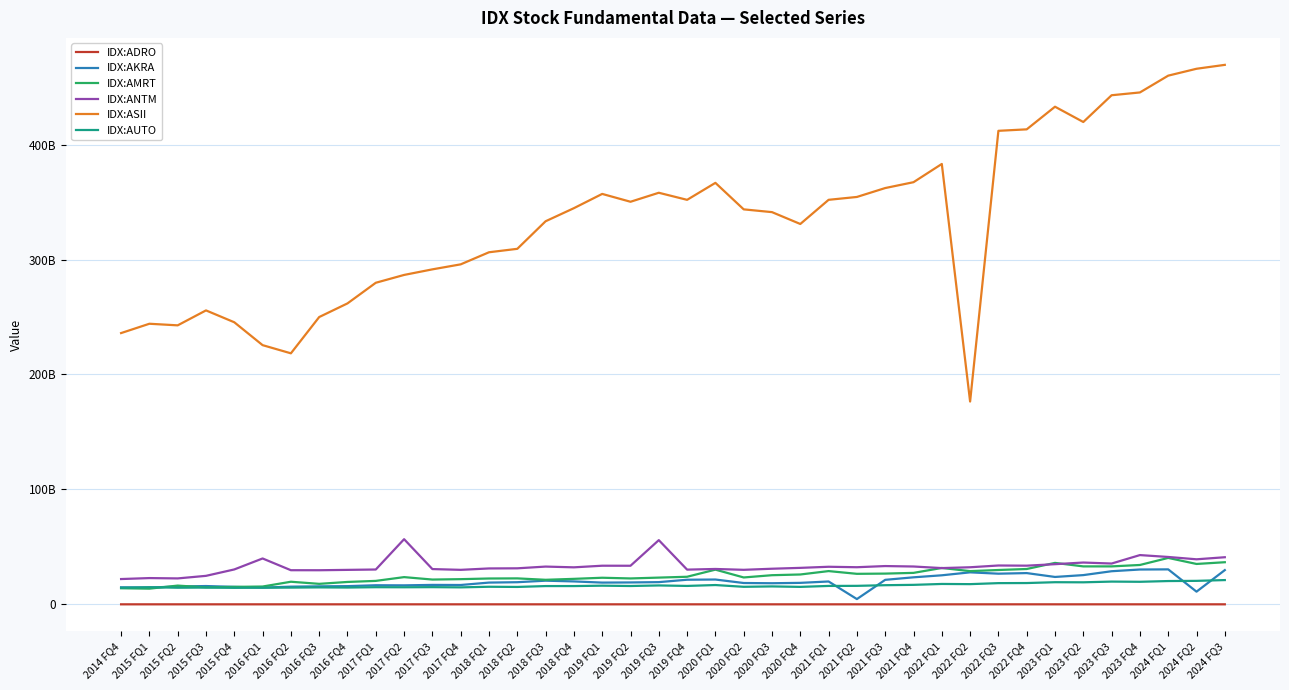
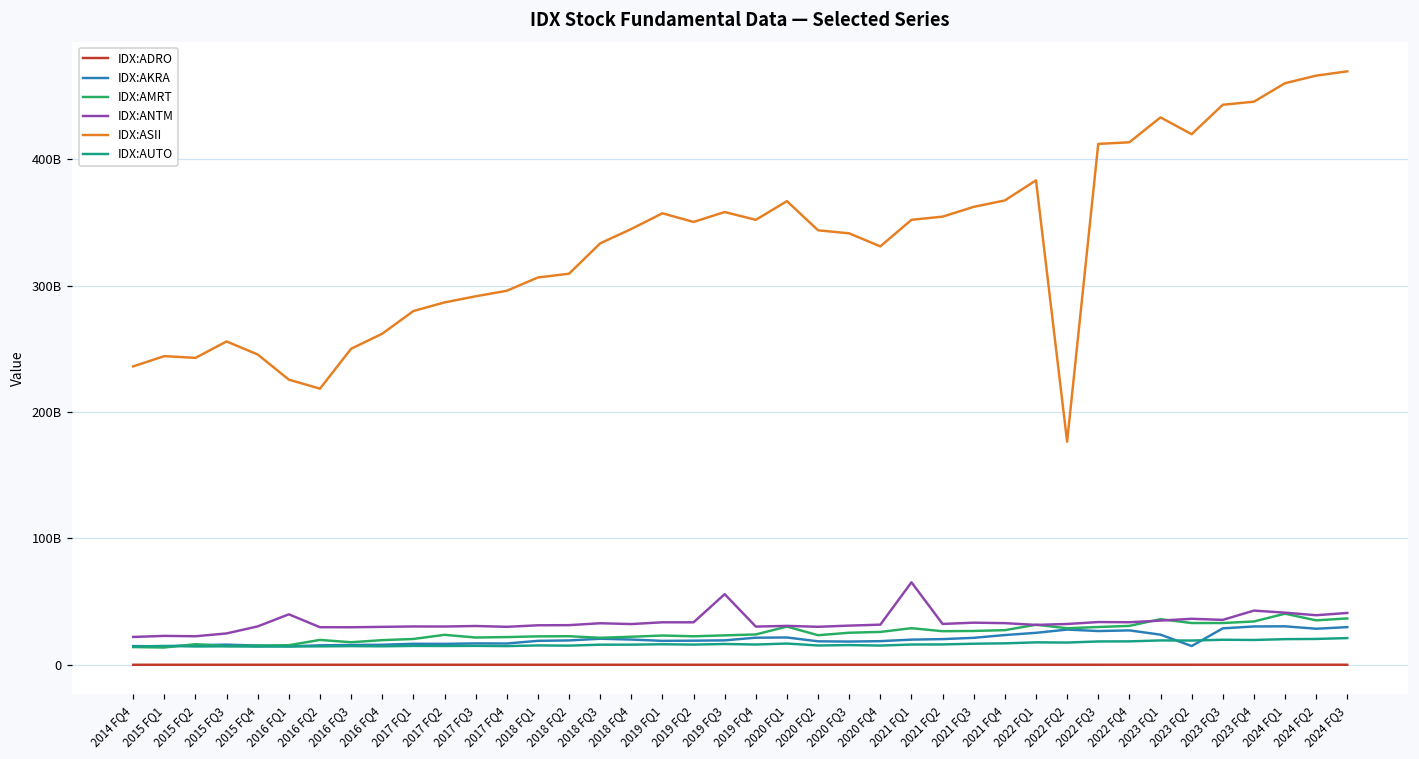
  {
    "IDX:ADRO": {
      "2014 FQ4": 0,
      "2015 FQ1": 0,
      "2015 FQ2": 0,
      "2015 FQ3": 0,
      "2015 FQ4": 0,
      "2016 FQ1": 0,
      "2016 FQ2": 0,
      "2016 FQ3": 0,
      "2016 FQ4": 0,
      "2017 FQ1": 0,
      "2017 FQ2": 0,
      "2017 FQ3": 0,
      "2017 FQ4": 0,
      "2018 FQ1": 0,
      "2018 FQ2": 0,
      "2018 FQ3": 0,
      "2018 FQ4": 0,
      "2019 FQ1": 0,
      "2019 FQ2": 0,
      "2019 FQ3": 0,
      "2019 FQ4": 0,
      "2020 FQ1": 0,
      "2020 FQ2": 0,
      "2020 FQ3": 0,
      "2020 FQ4": 0,
      "2021 FQ1": 0,
      "2021 FQ2": 0,
      "2021 FQ3": 0,
      "2021 FQ4": 0,
      "2022 FQ1": 0,
      "2022 FQ2": 0,
      "2022 FQ3": 0,
      "2022 FQ4": 0,
      "2023 FQ1": 0,
      "2023 FQ2": 0,
      "2023 FQ3": 0,
      "2023 FQ4": 0,
      "2024 FQ1": 0,
      "2024 FQ2": 0,
      "2024 FQ3": 0
    },
    "IDX:AKRA": {
      "2018 FQ1": 19000000000,
      "2018 FQ2": 19000000000,
      "2019 FQ1": 19000000000,
      "2019 FQ2": 19000000000,
      "2019 FQ3": 19000000000,
      "2019 FQ4": 21000000000,
      "2020 FQ1": 22000000000,
      "2020 FQ2": 19000000000,
      "2020 FQ3": 18000000000,
      "2020 FQ4": 19000000000,
      "2021 FQ1": 20000000000,
-     "2021 FQ2": 5000000000,
+     "2021 FQ2": 20000000000,
      "2021 FQ3": 21000000000,
      "2021 FQ4": 24000000000,
      "2022 FQ1": 25000000000,
      "2022 FQ3": 27000000000,
      "2022 FQ4": 27000000000,
      "2023 FQ1": 24000000000,
-     "2023 FQ2": 25000000000,
+     "2023 FQ2": 15000000000,
      "2023 FQ3": 29000000000,
      "2023 FQ4": 30000000000,
      "2024 FQ1": 30000000000,
-     "2024 FQ2": 11000000000,
+     "2024 FQ2": 28000000000,
      "2024 FQ3": 30000000000
    },
    "IDX:ANTM": {
      "2014 FQ4": 22000000000,
      "2015 FQ1": 23000000000,
      "2015 FQ2": 23000000000,
      "2015 FQ3": 25000000000,
      "2015 FQ4": 30000000000,
      "2016 FQ1": 40000000000,
      "2016 FQ2": 30000000000,
      "2016 FQ3": 30000000000,
      "2016 FQ4": 30000000000,
      "2017 FQ1": 30000000000,
-     "2017 FQ2": 57000000000,
+     "2017 FQ2": 30000000000,
      "2017 FQ3": 31000000000,
      "2017 FQ4": 30000000000,
      "2018 FQ1": 31000000000,
      "2018 FQ2": 31000000000,
      "2018 FQ3": 33000000000,
      "2018 FQ4": 32000000000,
      "2019 FQ1": 34000000000,
      "2019 FQ2": 34000000000,
      "2019 FQ3": 56000000000,
      "2019 FQ4": 30000000000,
      "2020 FQ2": 30000000000,
      "2020 FQ3": 31000000000,
      "2020 FQ4": 32000000000,
-     "2021 FQ1": 33000000000,
+     "2021 FQ1": 65000000000,
      "2021 FQ2": 32000000000,
      "2021 FQ3": 33000000000,
      "2021 FQ4": 33000000000,
      "2022 FQ2": 32000000000,
      "2022 FQ3": 34000000000,
      "2022 FQ4": 34000000000,
      "2023 FQ2": 36000000000,
      "2023 FQ3": 36000000000,
      "2023 FQ4": 43000000000,
      "2024 FQ2": 39000000000,
      "2024 FQ3": 41000000000
    },
    "IDX:ASII": {
      "2014 FQ4": 236000000000,
      "2015 FQ1": 244000000000,
      "2015 FQ2": 243000000000,
      "2015 FQ3": 256000000000,
      "2015 FQ4": 245000000000,
      "2016 FQ1": 226000000000,
      "2016 FQ2": 218000000000,
      "2016 FQ3": 250000000000,
      "2016 FQ4": 262000000000,
      "2017 FQ1": 280000000000,
      "2017 FQ2": 287000000000,
      "2017 FQ3": 291000000000,
      "2017 FQ4": 296000000000,
      "2018 FQ1": 306000000000,
      "2018 FQ2": 309000000000,
      "2018 FQ3": 333000000000,
      "2018 FQ4": 345000000000,
      "2019 FQ1": 357000000000,
      "2019 FQ2": 350000000000,
      "2019 FQ3": 358000000000,
      "2019 FQ4": 352000000000,
      "2020 FQ1": 367000000000,
      "2020 FQ2": 344000000000,
      "2020 FQ3": 341000000000,
      "2020 FQ4": 331000000000,
      "2021 FQ1": 352000000000,
      "2021 FQ2": 354000000000,
      "2021 FQ3": 362000000000,
      "2021 FQ4": 367000000000,
      "2022 FQ1": 383000000000,
      "2022 FQ2": 176000000000,
      "2022 FQ3": 412000000000,
      "2022 FQ4": 413000000000,
      "2023 FQ1": 433000000000,
      "2023 FQ2": 420000000000,
      "2023 FQ3": 443000000000,
      "2023 FQ4": 445000000000,
      "2024 FQ1": 460000000000,
      "2024 FQ2": 466000000000,
      "2024 FQ3": 469000000000
    }
  }
